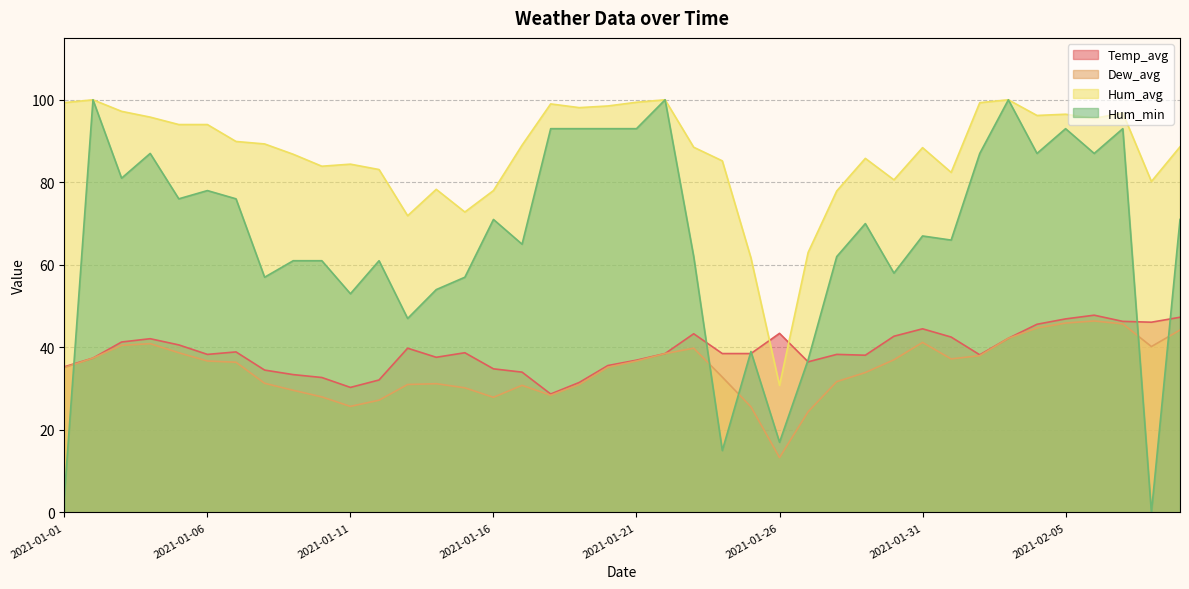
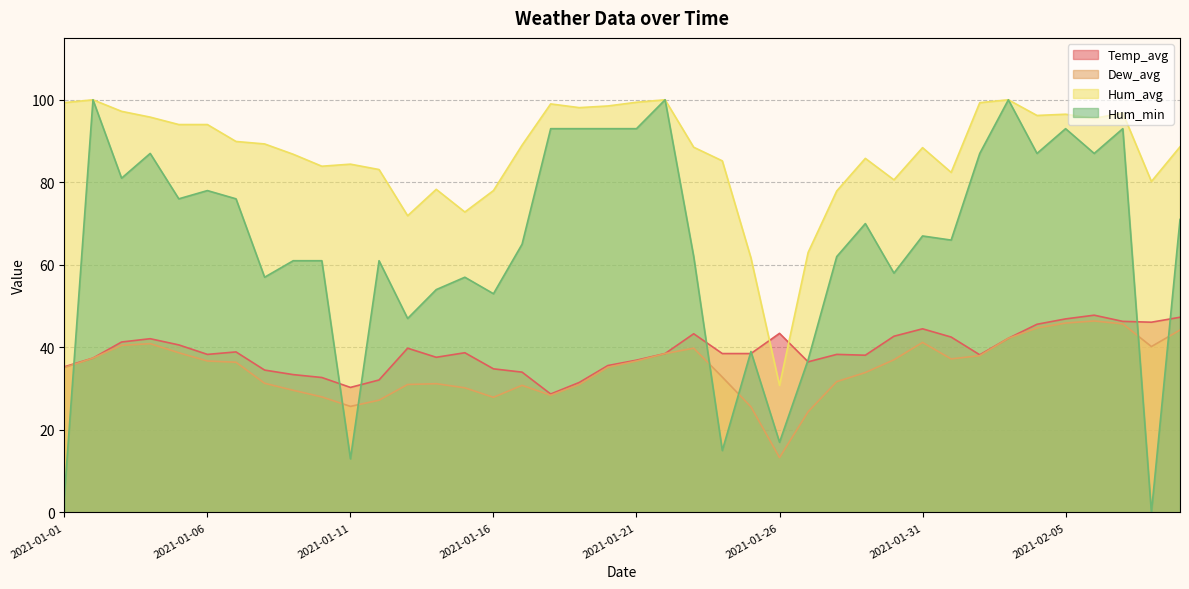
  {
    "Hum_min": {
      "2021-01-01": 4,
      "2021-01-06": 78,
-     "2021-01-11": 53,
-     "2021-01-16": 71,
+     "2021-01-11": 13,
+     "2021-01-16": 53,
      "2021-01-21": 93,
      "2021-01-26": 17,
      "2021-01-31": 67,
      "2021-02-05": 93
    }
  }
